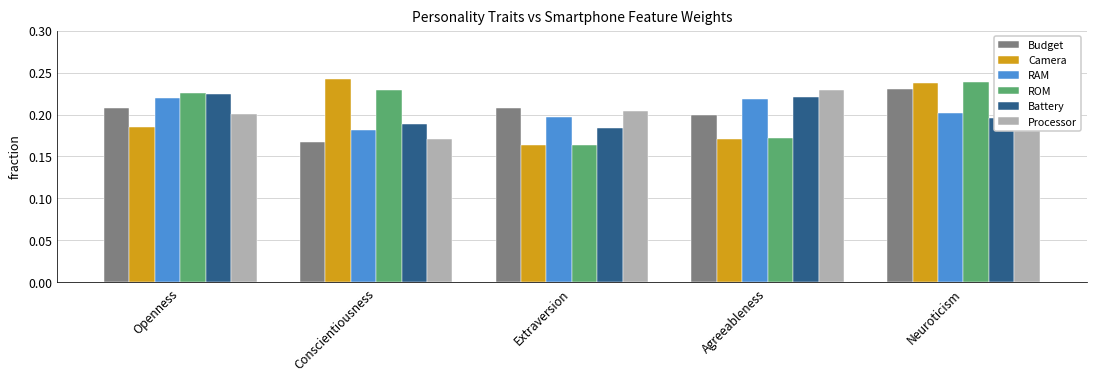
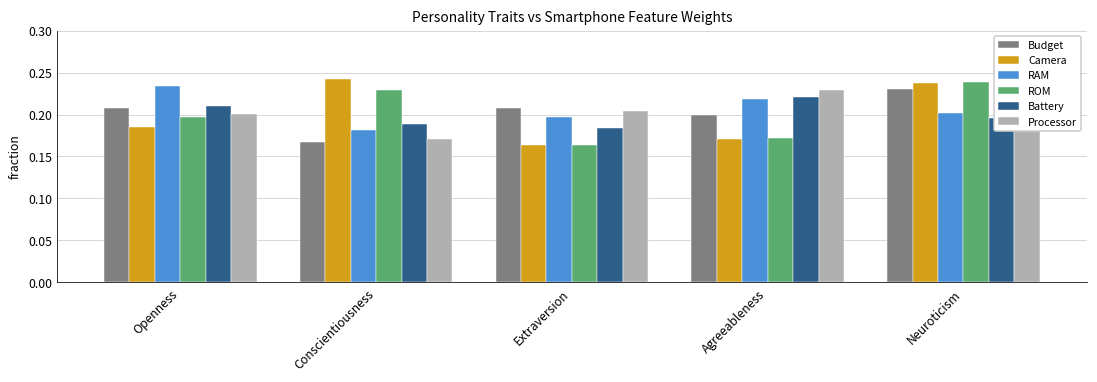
  {
    "Budget": {
      "Openness": 0.21,
      "Conscientiousness": 0.17,
      "Extraversion": 0.21,
      "Agreeableness": 0.20,
      "Neuroticism": 0.23
    },
    "Camera": {
      "Openness": 0.18,
      "Conscientiousness": 0.24,
      "Extraversion": 0.16,
      "Agreeableness": 0.17,
      "Neuroticism": 0.24
    },
    "RAM": {
-     "Openness": 0.22,
+     "Openness": 0.23,
      "Conscientiousness": 0.18,
      "Extraversion": 0.20,
      "Agreeableness": 0.22,
      "Neuroticism": 0.20
    },
    "ROM": {
-     "Openness": 0.23,
+     "Openness": 0.20,
      "Conscientiousness": 0.23,
      "Extraversion": 0.16,
      "Agreeableness": 0.17,
      "Neuroticism": 0.24
    },
    "Battery": {
-     "Openness": 0.22,
+     "Openness": 0.21,
      "Conscientiousness": 0.19,
      "Extraversion": 0.18,
      "Agreeableness": 0.22
    },
    "Processor": {
      "Openness": 0.20,
      "Conscientiousness": 0.17,
      "Extraversion": 0.20,
      "Agreeableness": 0.23
    }
  }
